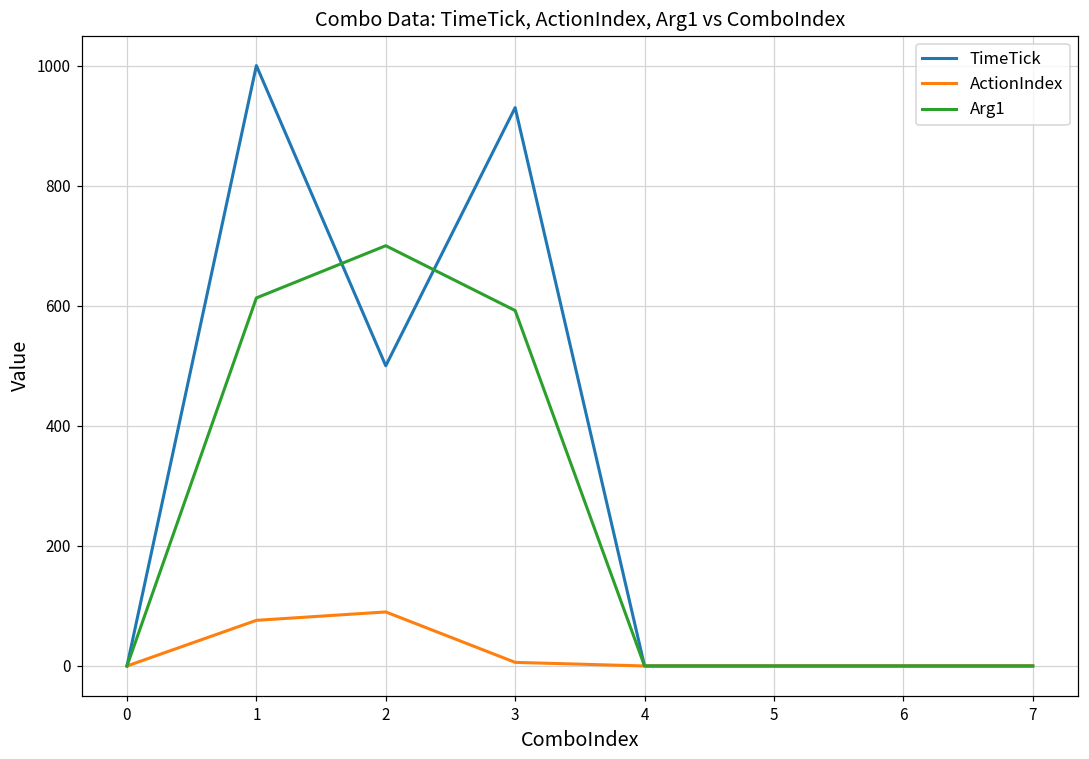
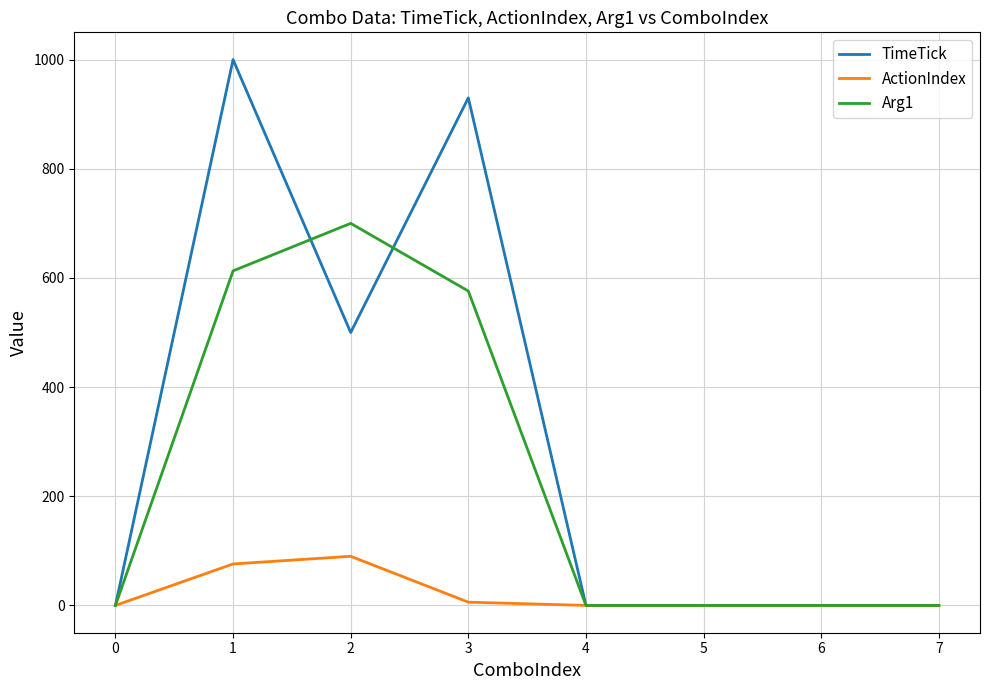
  {
    "TimeTick": {
      "1": 1000,
      "2": 500,
      "3": 930
    },
    "ActionIndex": {
      "1": 80,
      "2": 90,
      "3": 10
    },
    "Arg1": {
      "1": 610,
      "2": 700,
-     "3": 590
+     "3": 580
    }
  }
